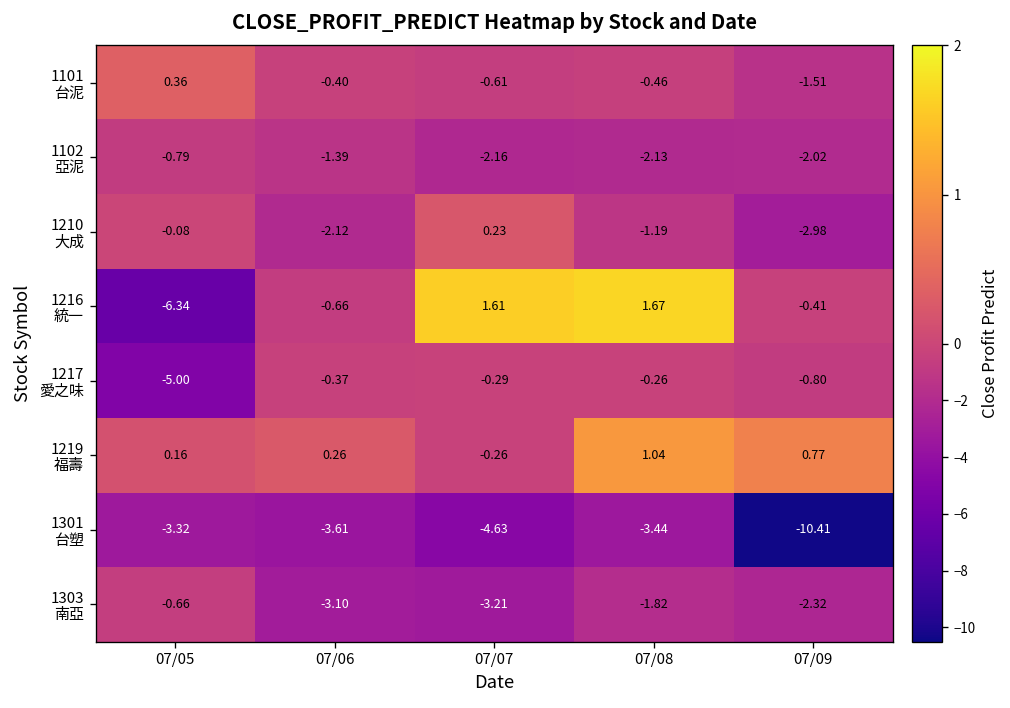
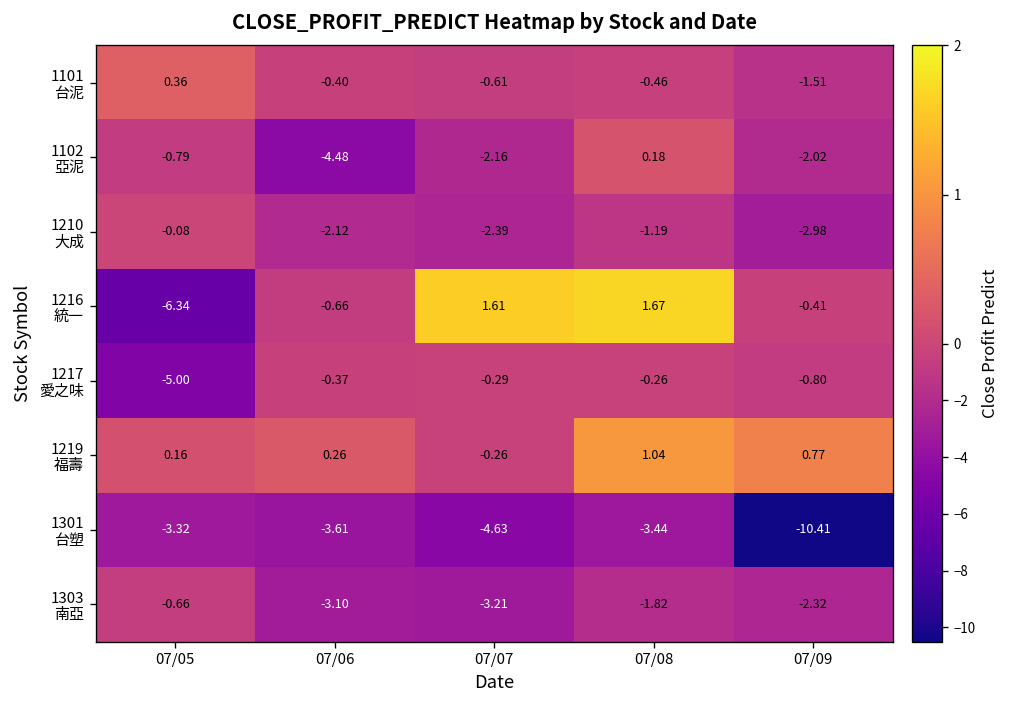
  {
    "1101 台泥": {
      "07/05": 0.36,
      "07/06": -0.40,
      "07/07": -0.61,
      "07/08": -0.46,
      "07/09": -1.51
    },
    "1102 亞泥": {
      "07/05": -0.79,
-     "07/06": -1.39,
+     "07/06": -4.48,
      "07/07": -2.16,
-     "07/08": -2.13,
+     "07/08": 0.18,
      "07/09": -2.02
    },
    "1210 大成": {
      "07/05": -0.08,
      "07/06": -2.12,
-     "07/07": 0.23,
+     "07/07": -2.39,
      "07/08": -1.19,
      "07/09": -2.98
    },
    "1216 統一": {
      "07/05": -6.34,
      "07/06": -0.66,
      "07/07": 1.61,
      "07/08": 1.67,
      "07/09": -0.41
    },
    "1217 愛之味": {
      "07/05": -5.00,
      "07/06": -0.37,
      "07/07": -0.29,
      "07/08": -0.26,
      "07/09": -0.80
    },
    "1219 福壽": {
      "07/05": 0.16,
      "07/06": 0.26,
      "07/07": -0.26,
      "07/08": 1.04,
      "07/09": 0.77
    },
    "1301 台塑": {
      "07/05": -3.32,
      "07/06": -3.61,
      "07/07": -4.63,
      "07/08": -3.44,
      "07/09": -10.41
    },
    "1303 南亞": {
      "07/05": -0.66,
      "07/06": -3.10,
      "07/07": -3.21,
      "07/08": -1.82,
      "07/09": -2.32
    }
  }
